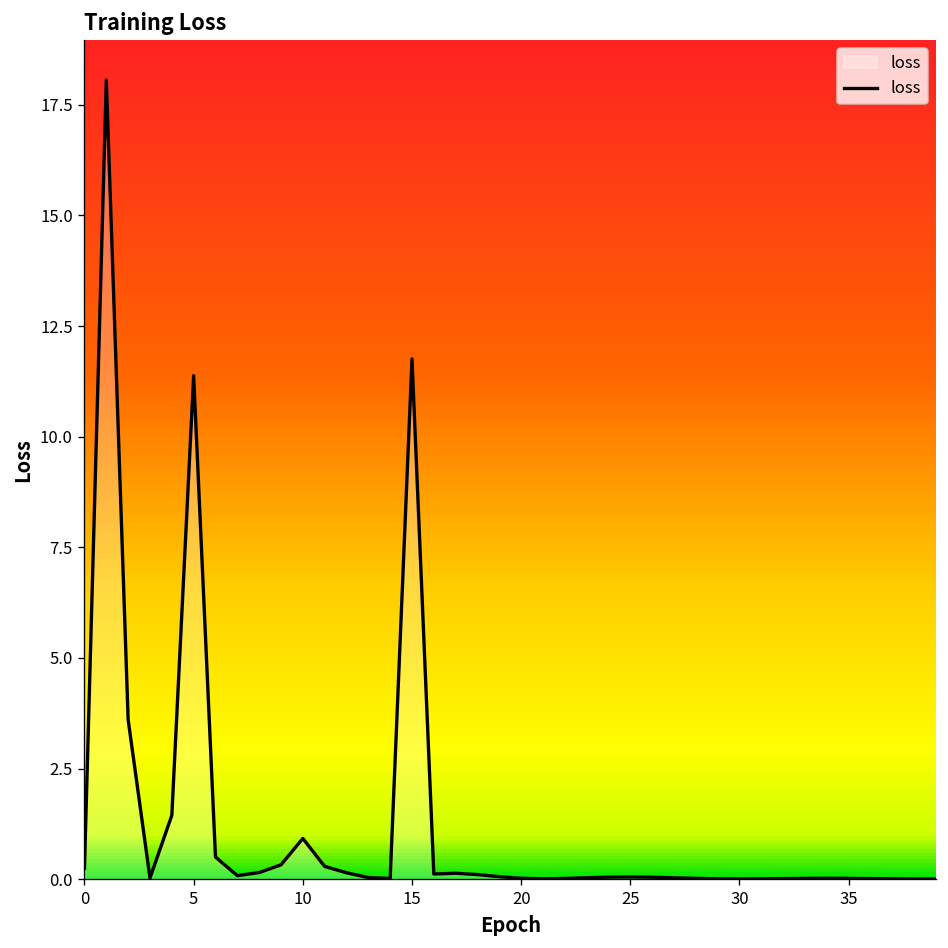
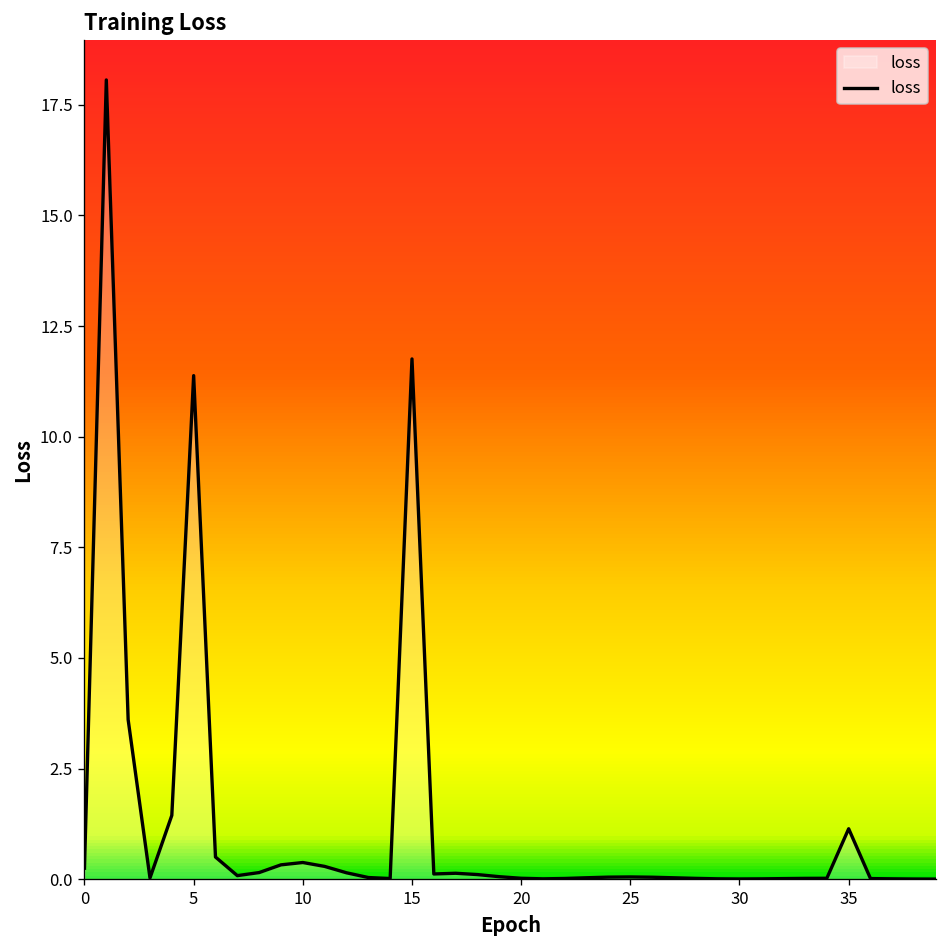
  {
    "0": 0.3,
    "5": 11.4,
-   "10": 0.9,
+   "10": 0.4,
    "15": 11.8,
    "20": 0.0,
    "25": 0.1,
    "30": 0.0,
-   "35": 0.0
+   "35": 1.1
  }
